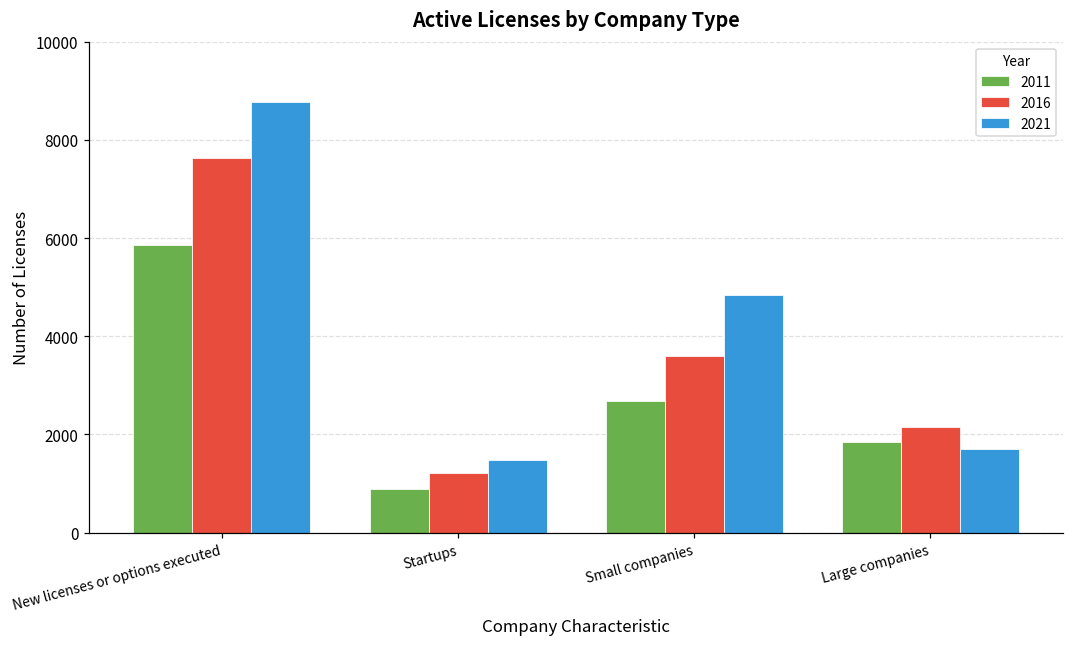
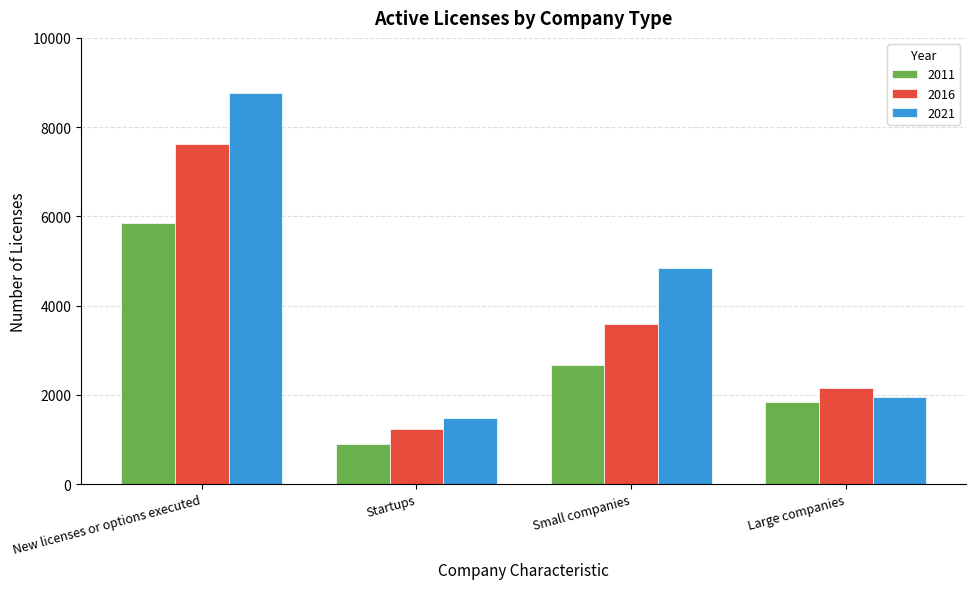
  {
    "2011": {
      "New licenses or options executed": 5900,
      "Startups": 900,
      "Small companies": 2700,
      "Large companies": 1800
    },
    "2016": {
      "New licenses or options executed": 7600,
      "Startups": 1200,
      "Small companies": 3600,
      "Large companies": 2200
    },
    "2021": {
      "New licenses or options executed": 8800,
      "Startups": 1500,
      "Small companies": 4800,
-     "Large companies": 1700
+     "Large companies": 1900
    }
  }
